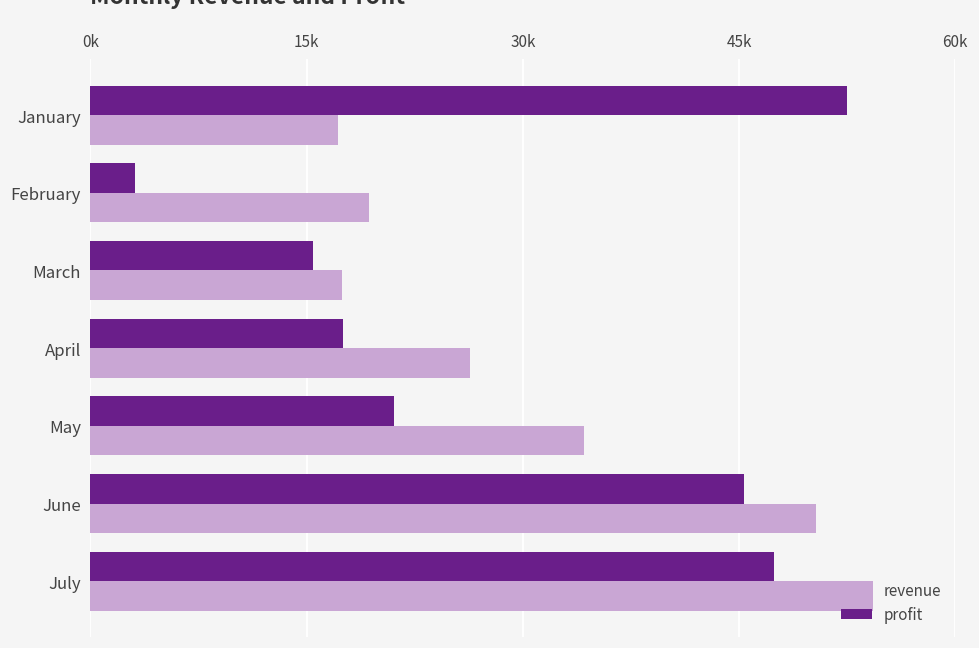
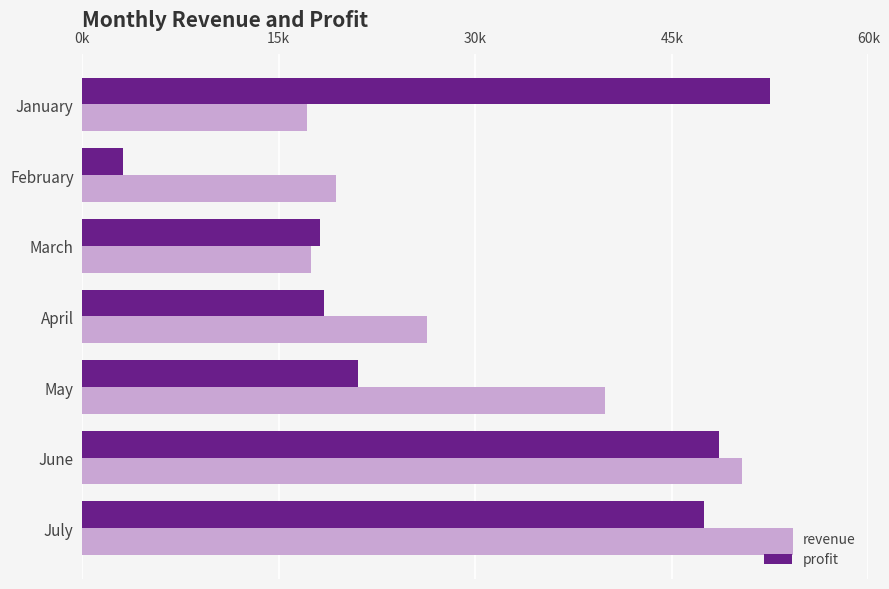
  {
    "revenue": {
      "January": 17200,
      "February": 19300,
      "March": 17400,
      "April": 26300,
-     "May": 34200,
+     "May": 39900,
      "June": 50300,
      "July": 54300
    },
    "profit": {
      "January": 52500,
      "February": 3100,
-     "March": 15400,
-     "April": 17500,
+     "March": 18100,
+     "April": 18400,
      "May": 21000,
-     "June": 45300,
+     "June": 48600,
      "July": 47500
    }
  }
